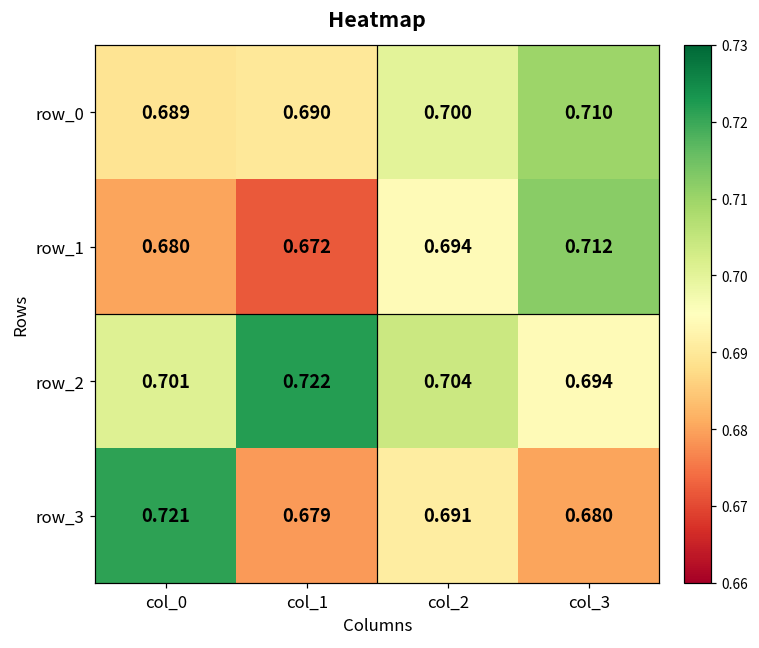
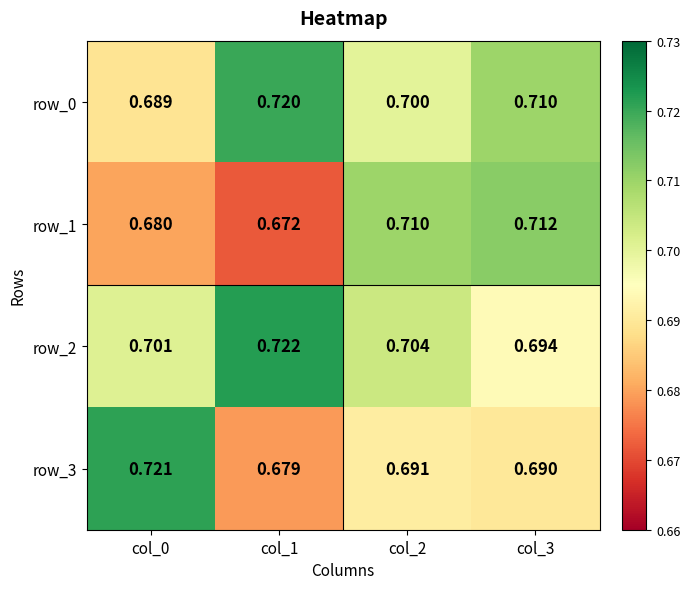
  {
    "row_0": {
      "col_0": 0.689,
-     "col_1": 0.690,
+     "col_1": 0.720,
      "col_2": 0.700,
      "col_3": 0.710
    },
    "row_1": {
      "col_0": 0.680,
      "col_1": 0.672,
-     "col_2": 0.694,
+     "col_2": 0.710,
      "col_3": 0.712
    },
    "row_2": {
      "col_0": 0.701,
      "col_1": 0.722,
      "col_2": 0.704,
      "col_3": 0.694
    },
    "row_3": {
      "col_0": 0.721,
      "col_1": 0.679,
      "col_2": 0.691,
-     "col_3": 0.680
+     "col_3": 0.690
    }
  }
